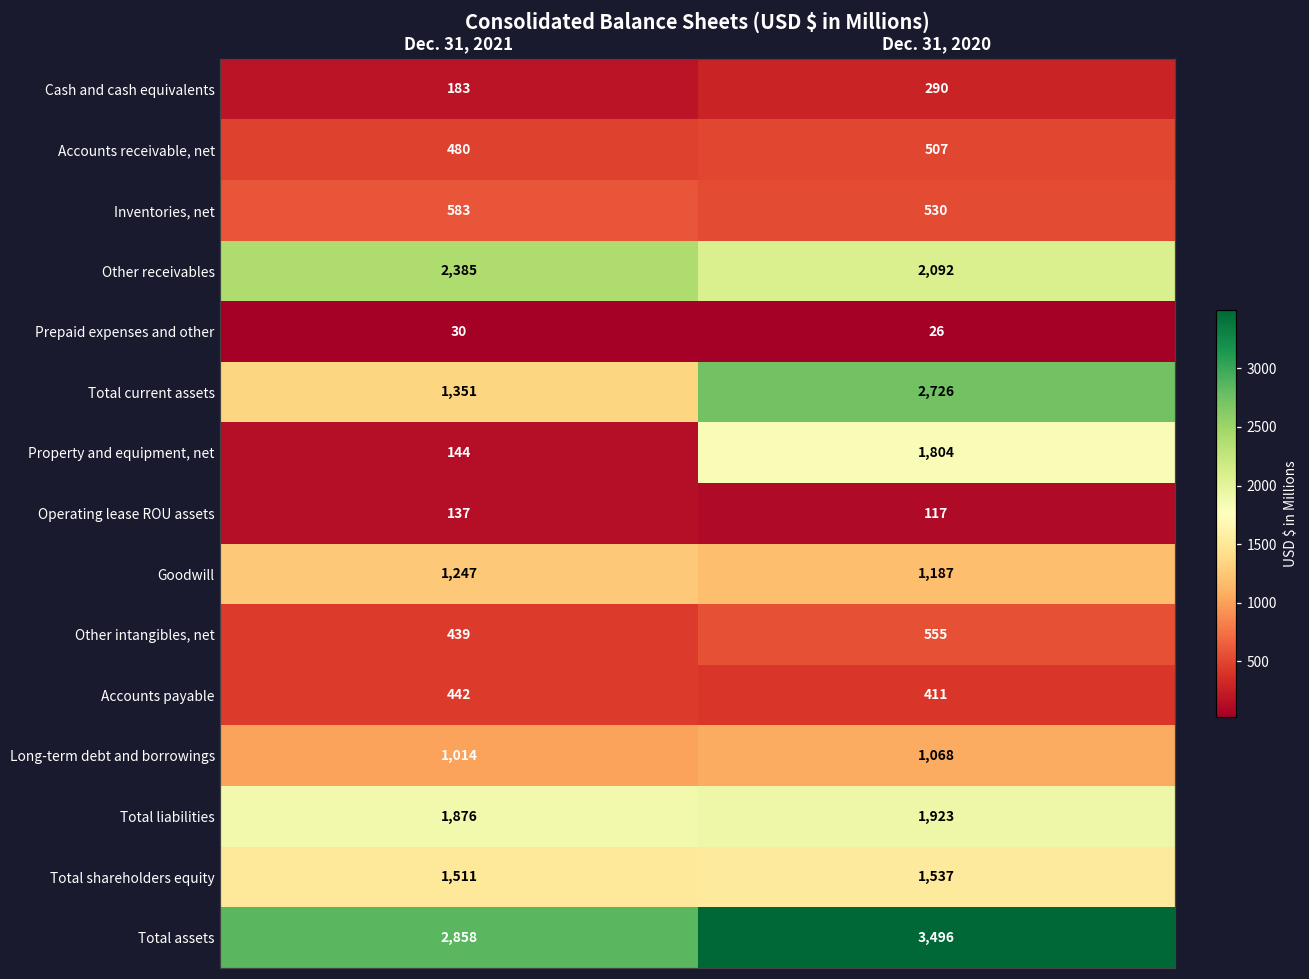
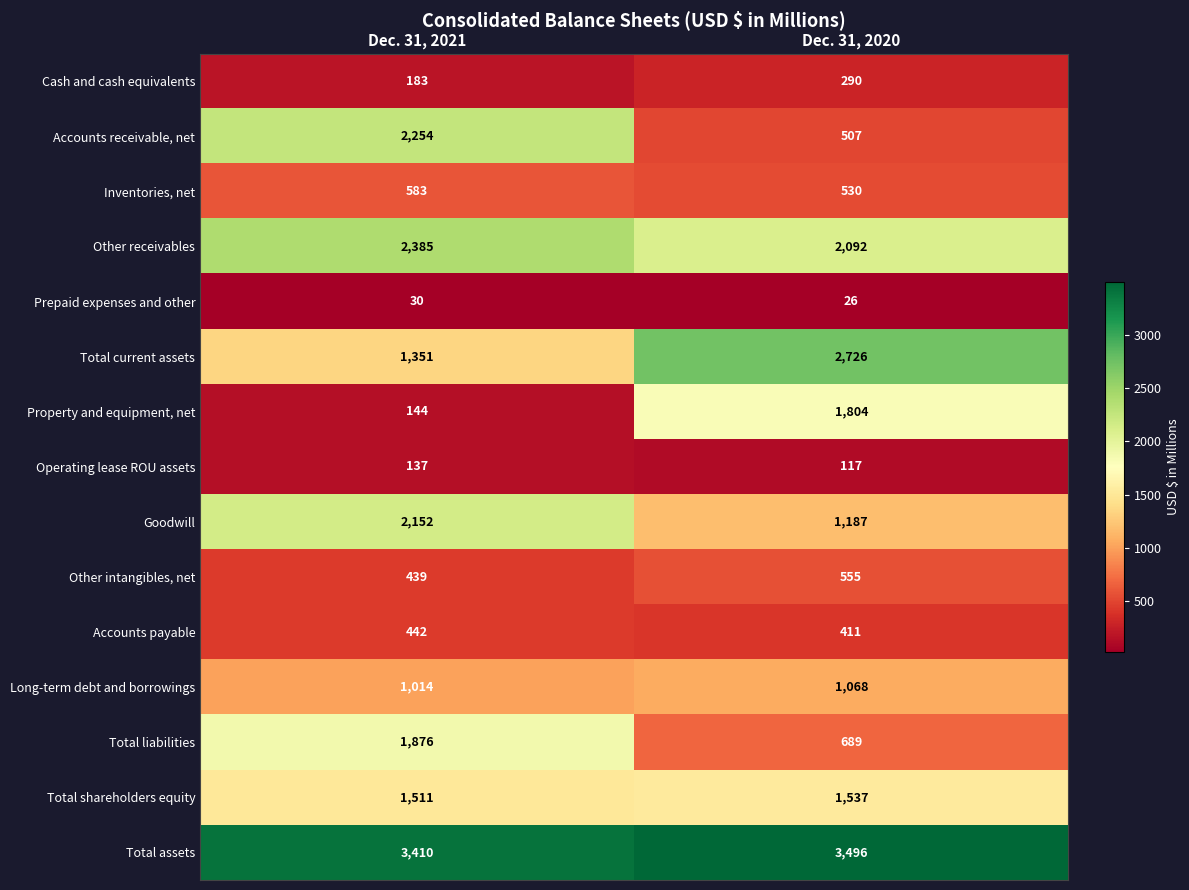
  {
    "Cash and cash equivalents": {
      "Dec. 31, 2021": "183",
      "Dec. 31, 2020": "290"
    },
    "Accounts receivable, net": {
-     "Dec. 31, 2021": "480",
+     "Dec. 31, 2021": "2,254",
      "Dec. 31, 2020": "507"
    },
    "Inventories, net": {
      "Dec. 31, 2021": "583",
      "Dec. 31, 2020": "530"
    },
    "Other receivables": {
      "Dec. 31, 2021": "2,385",
      "Dec. 31, 2020": "2,092"
    },
    "Prepaid expenses and other": {
      "Dec. 31, 2021": "30",
      "Dec. 31, 2020": "26"
    },
    "Total current assets": {
      "Dec. 31, 2021": "1,351",
      "Dec. 31, 2020": "2,726"
    },
    "Property and equipment, net": {
      "Dec. 31, 2021": "144",
      "Dec. 31, 2020": "1,804"
    },
    "Operating lease ROU assets": {
      "Dec. 31, 2021": "137",
      "Dec. 31, 2020": "117"
    },
    "Goodwill": {
-     "Dec. 31, 2021": "1,247",
+     "Dec. 31, 2021": "2,152",
      "Dec. 31, 2020": "1,187"
    },
    "Other intangibles, net": {
      "Dec. 31, 2021": "439",
      "Dec. 31, 2020": "555"
    },
    "Accounts payable": {
      "Dec. 31, 2021": "442",
      "Dec. 31, 2020": "411"
    },
    "Long-term debt and borrowings": {
      "Dec. 31, 2021": "1,014",
      "Dec. 31, 2020": "1,068"
    },
    "Total liabilities": {
      "Dec. 31, 2021": "1,876",
-     "Dec. 31, 2020": "1,923"
+     "Dec. 31, 2020": "689"
    },
    "Total shareholders equity": {
      "Dec. 31, 2021": "1,511",
      "Dec. 31, 2020": "1,537"
    },
    "Total assets": {
-     "Dec. 31, 2021": "2,858",
+     "Dec. 31, 2021": "3,410",
      "Dec. 31, 2020": "3,496"
    }
  }
